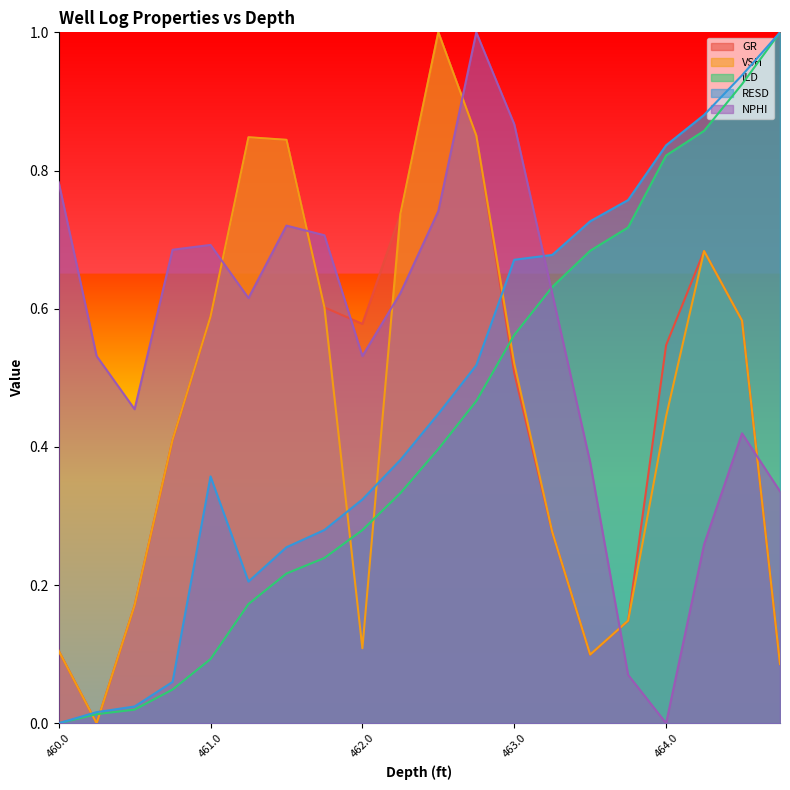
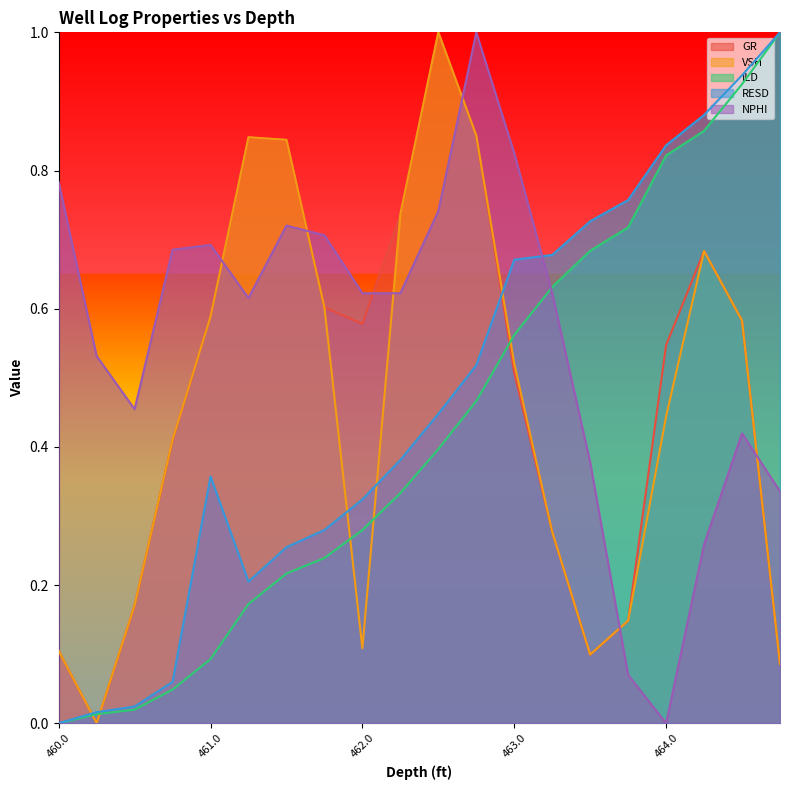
  {
    "GR": {
      "462.0": 0.58,
      "463.0": 0.51,
      "464.0": 0.55
    },
    "VSH": {
      "462.0": 0.11,
      "463.0": 0.52,
      "464.0": 0.44
    },
    "ILD": {
      "461.0": 0.09,
      "462.0": 0.28,
      "463.0": 0.56,
      "464.0": 0.82
    },
    "RESD": {
      "461.0": 0.36,
      "462.0": 0.32,
      "463.0": 0.67,
      "464.0": 0.84
    },
    "NPHI": {
      "460.0": 0.78,
      "461.0": 0.69,
-     "462.0": 0.53,
-     "463.0": 0.87,
+     "462.0": 0.62,
+     "463.0": 0.83,
      "464.0": 0.00
    }
  }
